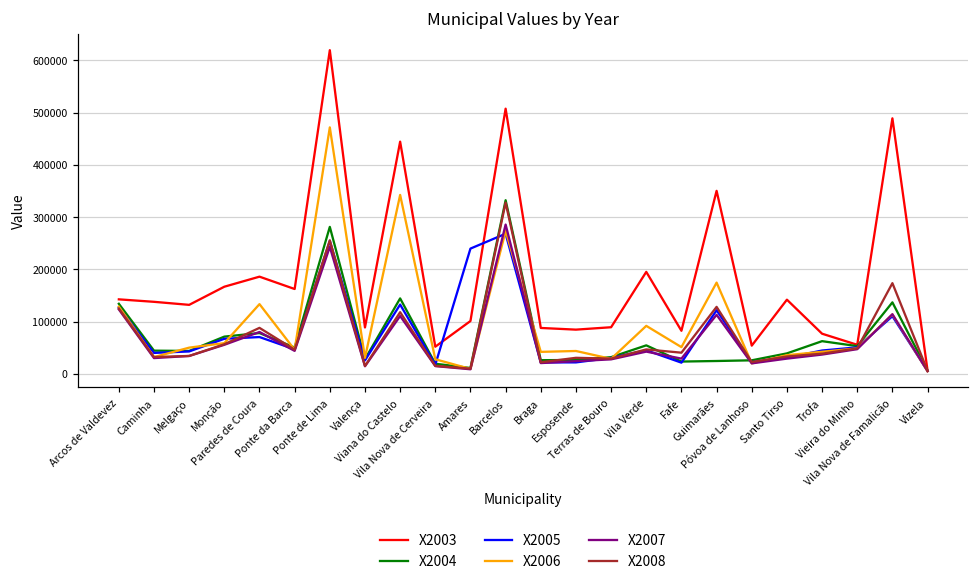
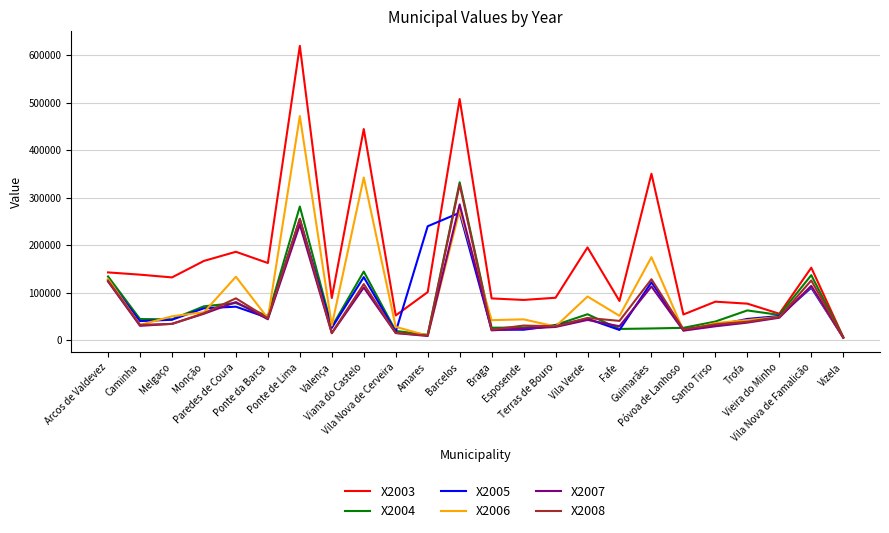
  {
    "X2003": {
      "Arcos de Valdevez": 140000,
      "Caminha": 140000,
      "Melgaço": 130000,
      "Monção": 170000,
      "Paredes de Coura": 190000,
      "Ponte da Barca": 160000,
      "Ponte de Lima": 620000,
      "Valença": 90000,
      "Viana do Castelo": 440000,
      "Vila Nova de Cerveira": 50000,
      "Amares": 100000,
      "Barcelos": 510000,
      "Braga": 90000,
      "Esposende": 80000,
      "Terras de Bouro": 90000,
      "Vila Verde": 200000,
      "Fafe": 80000,
      "Guimarães": 350000,
      "Póvoa de Lanhoso": 50000,
-     "Santo Tirso": 140000,
+     "Santo Tirso": 80000,
      "Trofa": 80000,
-     "Vila Nova de Famalicão": 490000
+     "Vila Nova de Famalicão": 150000
    },
    "X2004": {
      "Arcos de Valdevez": 130000,
      "Ponte de Lima": 280000,
      "Viana do Castelo": 140000,
      "Vila Verde": 50000,
      "Guimarães": 20000,
      "Trofa": 60000,
      "Vila Nova de Famalicão": 140000
    },
    "X2005": {
      "Paredes de Coura": 70000,
      "Viana do Castelo": 130000,
      "Amares": 240000,
      "Guimarães": 120000
    },
    "X2006": {
      "Melgaço": 50000,
      "Paredes de Coura": 130000,
      "Ponte de Lima": 470000,
      "Viana do Castelo": 340000,
      "Vila Nova de Cerveira": 30000,
      "Braga": 40000,
      "Esposende": 40000,
      "Vila Verde": 90000,
      "Fafe": 50000,
      "Guimarães": 170000
    },
    "X2007": {
      "Ponte de Lima": 240000,
      "Viana do Castelo": 110000,
      "Barcelos": 290000,
      "Fafe": 30000,
      "Guimarães": 110000
    },
    "X2008": {
      "Paredes de Coura": 90000,
      "Viana do Castelo": 120000,
      "Fafe": 40000,
      "Guimarães": 130000,
-     "Vila Nova de Famalicão": 170000
+     "Vila Nova de Famalicão": 130000
    }
  }
